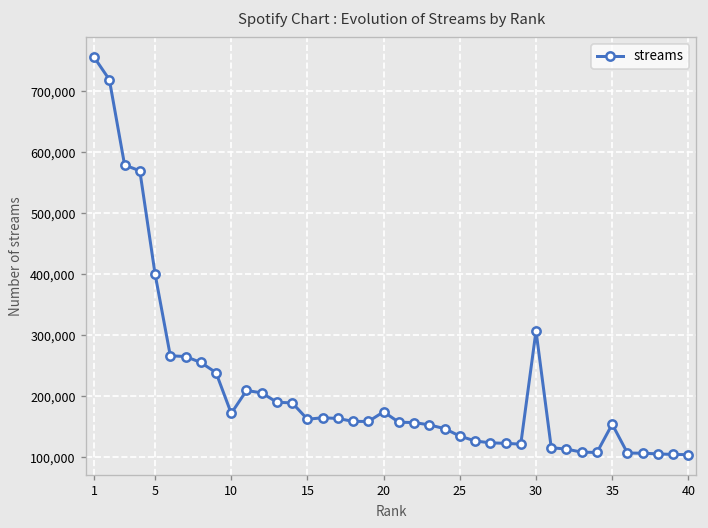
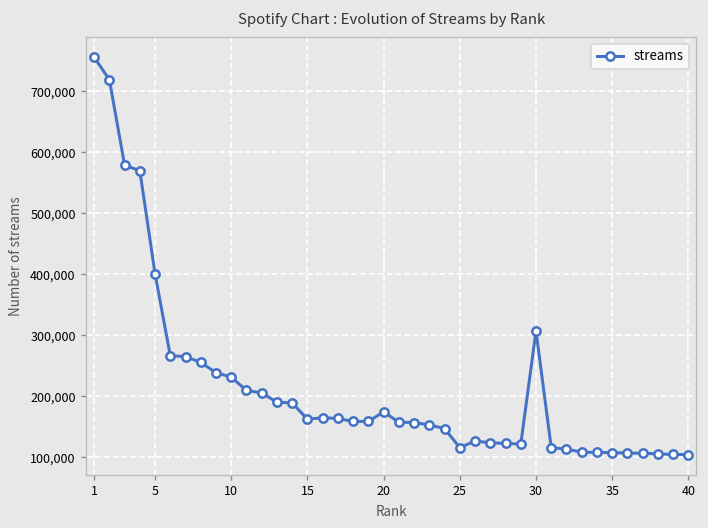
  {
    "1": "760,000",
    "5": "400,000",
-   "10": "170,000",
+   "10": "230,000",
    "15": "160,000",
    "20": "170,000",
-   "25": "130,000",
+   "25": "120,000",
    "30": "310,000",
-   "35": "150,000",
+   "35": "110,000",
    "40": "100,000"
  }
